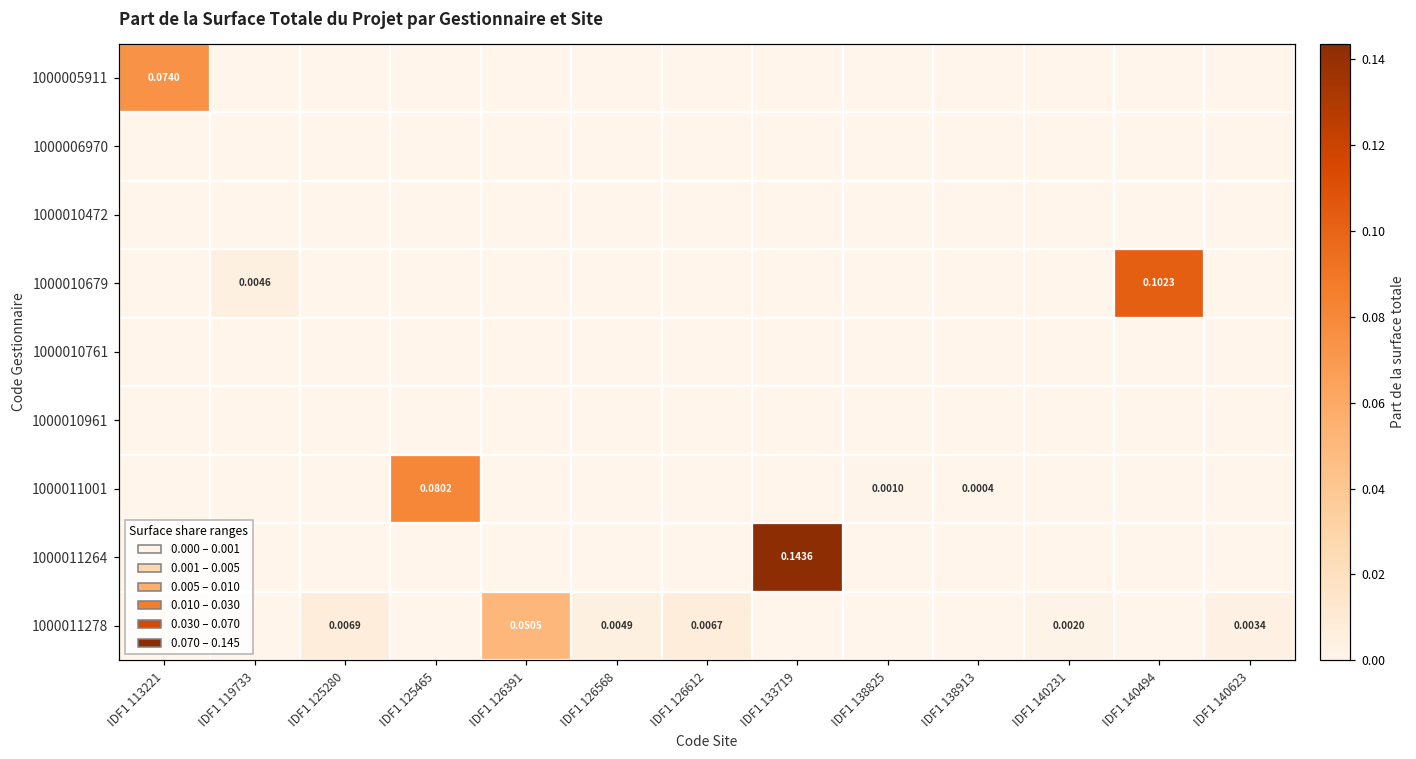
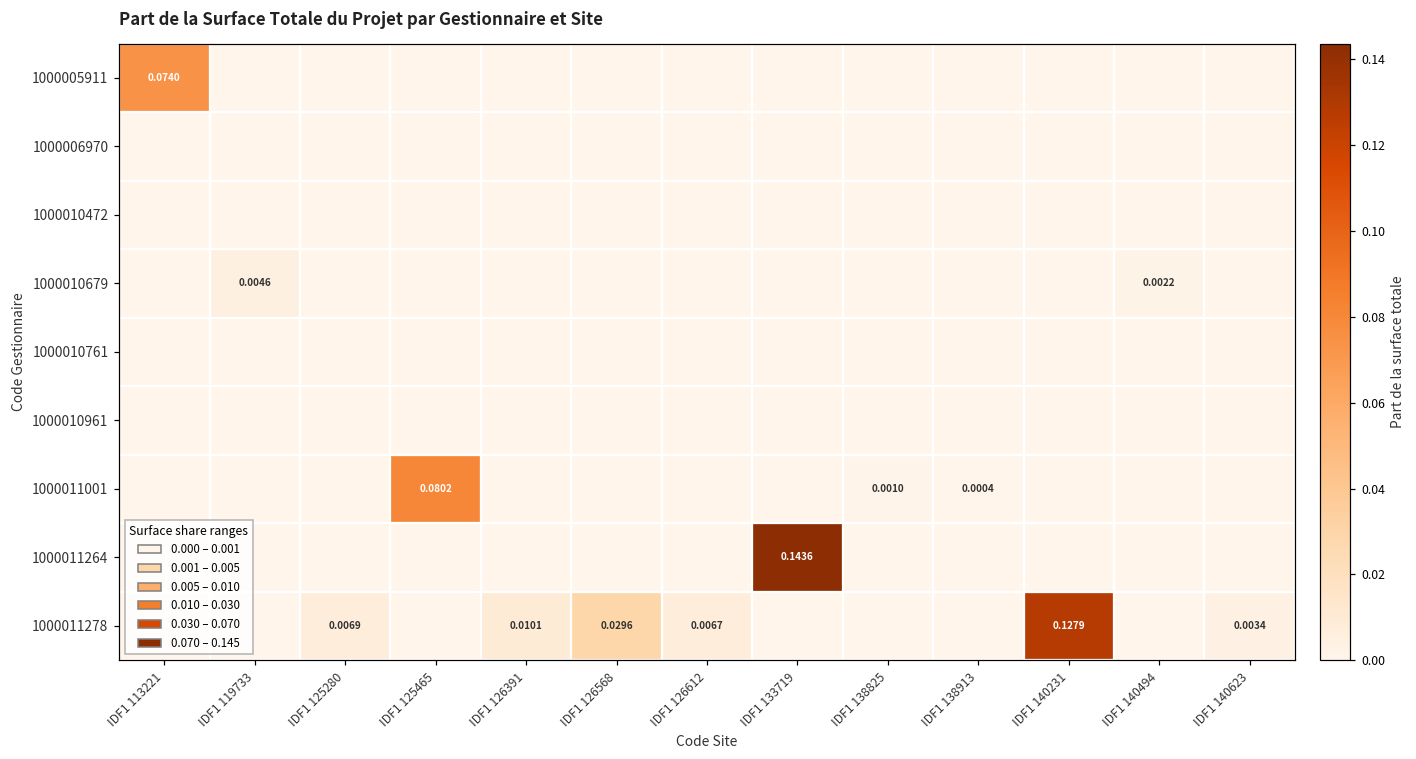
  {
    "1000005911": {
      "IDF1 113221": 0.0740
    },
    "1000010679": {
      "IDF1 119733": 0.0046,
-     "IDF1 140494": 0.1023
+     "IDF1 140494": 0.0022
    },
    "1000011001": {
      "IDF1 125465": 0.0802,
      "IDF1 138825": 0.0010,
      "IDF1 138913": 0.0004
    },
    "1000011264": {
      "IDF1 133719": 0.1436
    },
    "1000011278": {
      "IDF1 125280": 0.0069,
-     "IDF1 126391": 0.0505,
-     "IDF1 126568": 0.0049,
+     "IDF1 126391": 0.0101,
+     "IDF1 126568": 0.0296,
      "IDF1 126612": 0.0067,
-     "IDF1 140231": 0.0020,
+     "IDF1 140231": 0.1279,
      "IDF1 140623": 0.0034
    }
  }
